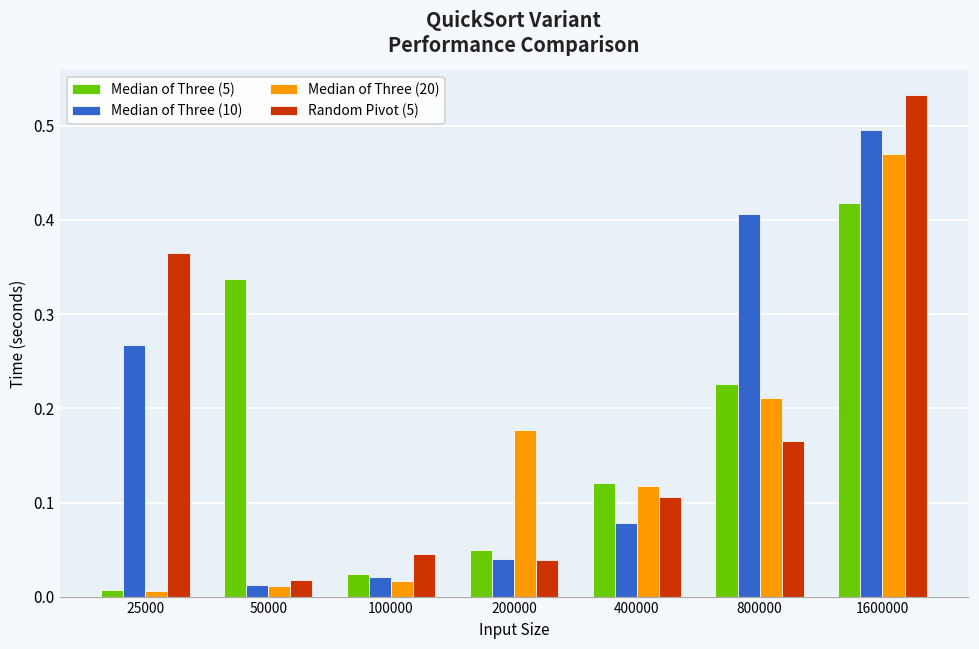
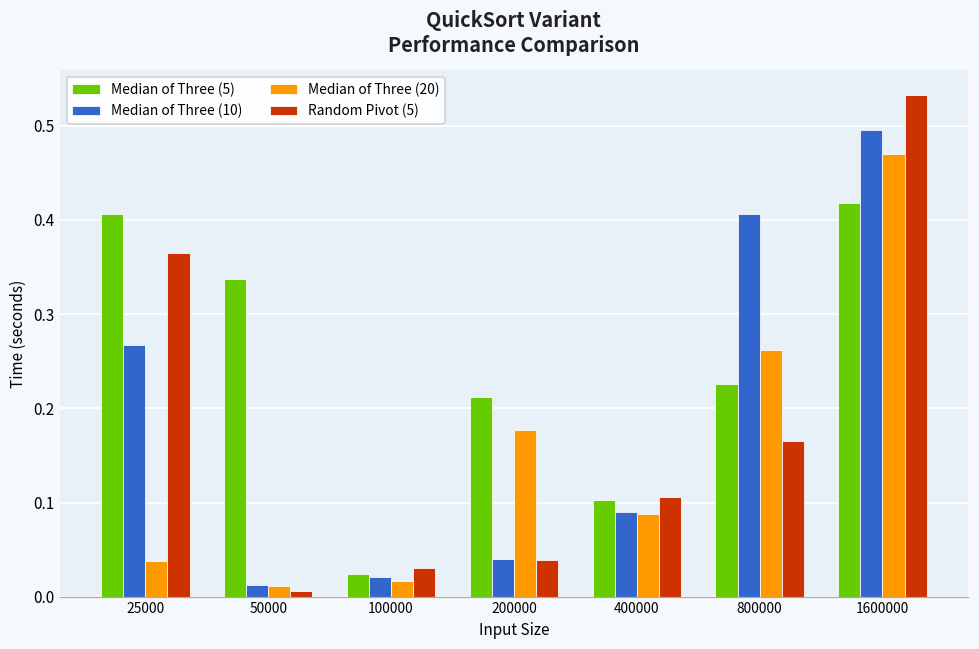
  {
    "Median of Three (5)": {
-     "25000": 0.01,
+     "25000": 0.41,
      "50000": 0.34,
      "100000": 0.02,
-     "200000": 0.05,
-     "400000": 0.12,
+     "200000": 0.21,
+     "400000": 0.10,
      "800000": 0.23,
      "1600000": 0.42
    },
    "Median of Three (10)": {
      "25000": 0.27,
      "50000": 0.01,
      "100000": 0.02,
      "200000": 0.04,
-     "400000": 0.08,
+     "400000": 0.09,
      "800000": 0.41,
      "1600000": 0.50
    },
    "Median of Three (20)": {
-     "25000": 0.01,
+     "25000": 0.04,
      "50000": 0.01,
      "100000": 0.02,
      "200000": 0.18,
-     "400000": 0.12,
-     "800000": 0.21,
+     "400000": 0.09,
+     "800000": 0.26,
      "1600000": 0.47
    },
    "Random Pivot (5)": {
      "25000": 0.36,
-     "50000": 0.02,
-     "100000": 0.05,
+     "50000": 0.01,
+     "100000": 0.03,
      "200000": 0.04,
      "400000": 0.11,
      "800000": 0.17,
      "1600000": 0.53
    }
  }
